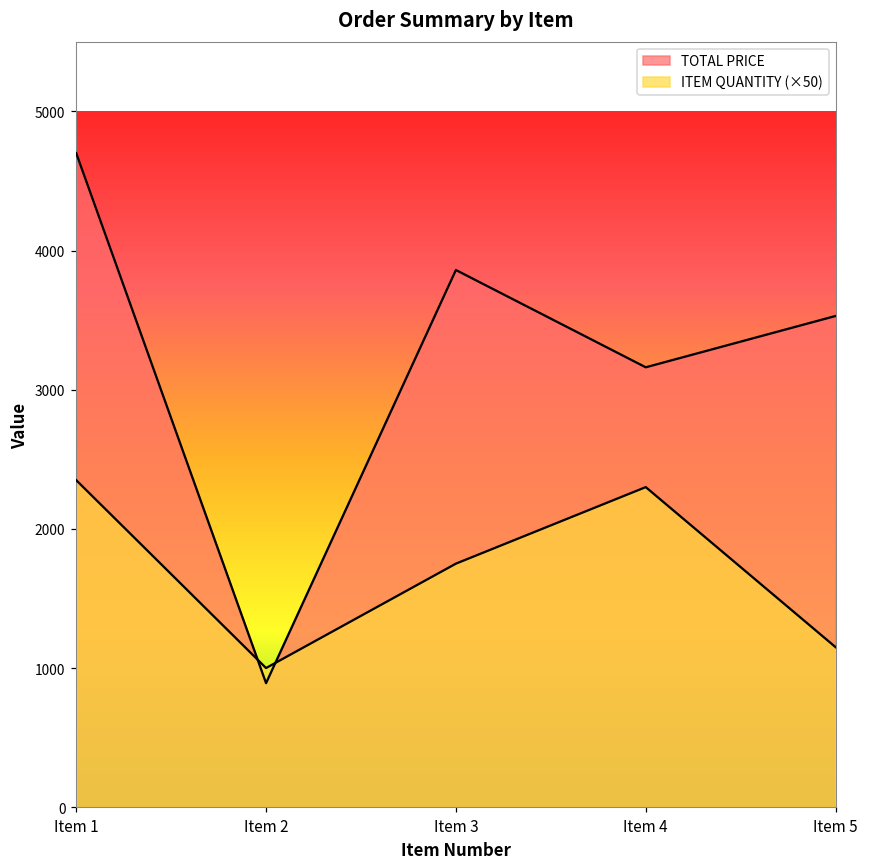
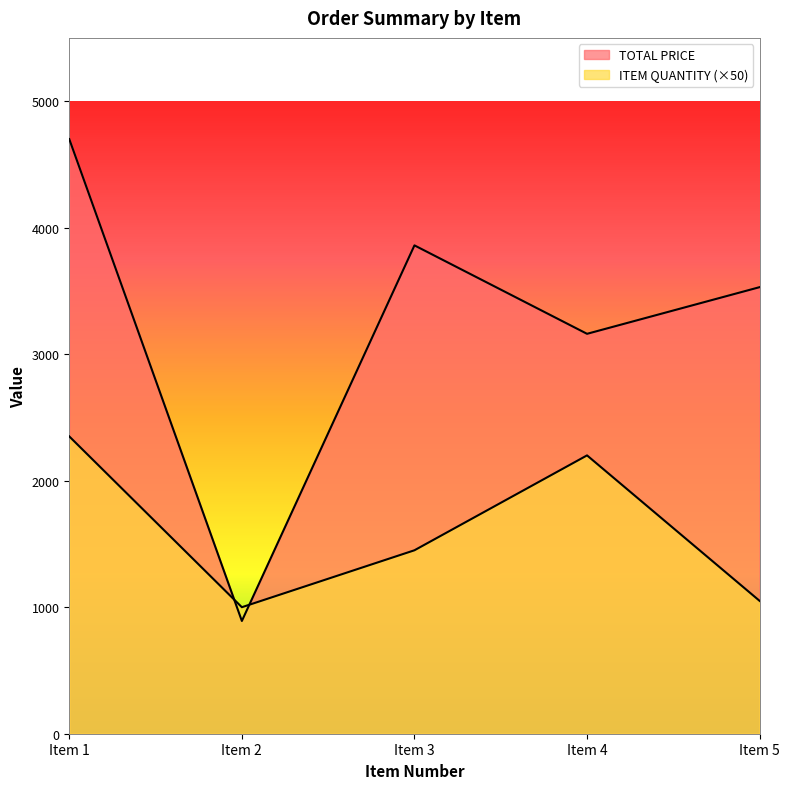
  {
    "TOTAL PRICE": {
      "Item 1": 4700,
      "Item 2": 890,
      "Item 3": 3860,
      "Item 4": 3160,
      "Item 5": 3530
    },
    "ITEM QUANTITY (×50)": {
      "Item 1": 2350,
      "Item 2": 1000,
-     "Item 3": 1750,
-     "Item 4": 2300,
-     "Item 5": 1150
+     "Item 3": 1450,
+     "Item 4": 2200,
+     "Item 5": 1050
    }
  }
